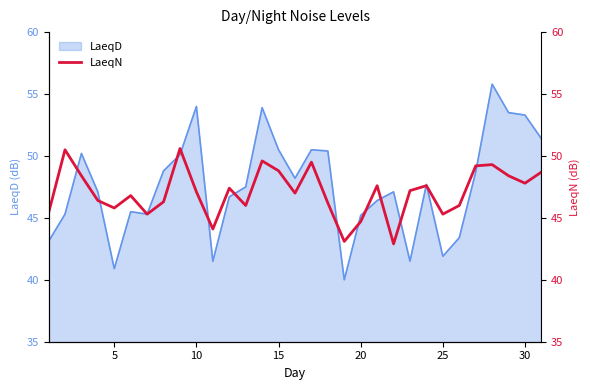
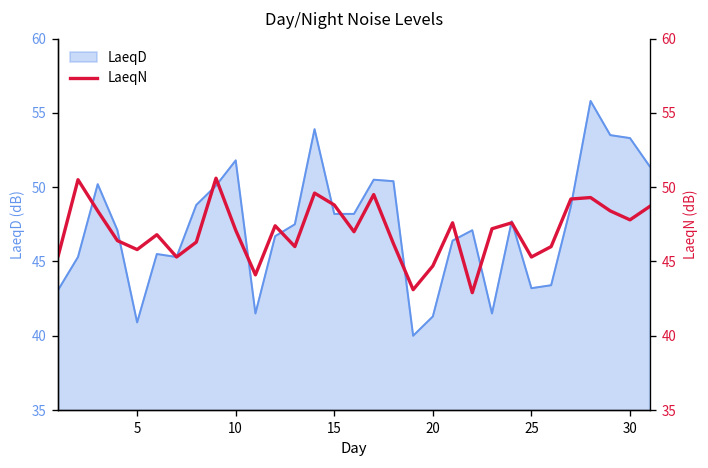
  {
    "LaeqD": {
      "5": 40.9,
-     "10": 54.0,
-     "15": 50.5,
-     "20": 45.2,
-     "25": 41.9,
+     "10": 51.8,
+     "15": 48.2,
+     "20": 41.3,
+     "25": 43.2,
      "30": 53.3
    },
    "LaeqN": {
      "5": 45.8,
      "10": 47.1,
      "15": 48.8,
      "20": 44.7,
      "25": 45.3,
      "30": 47.8
    }
  }
